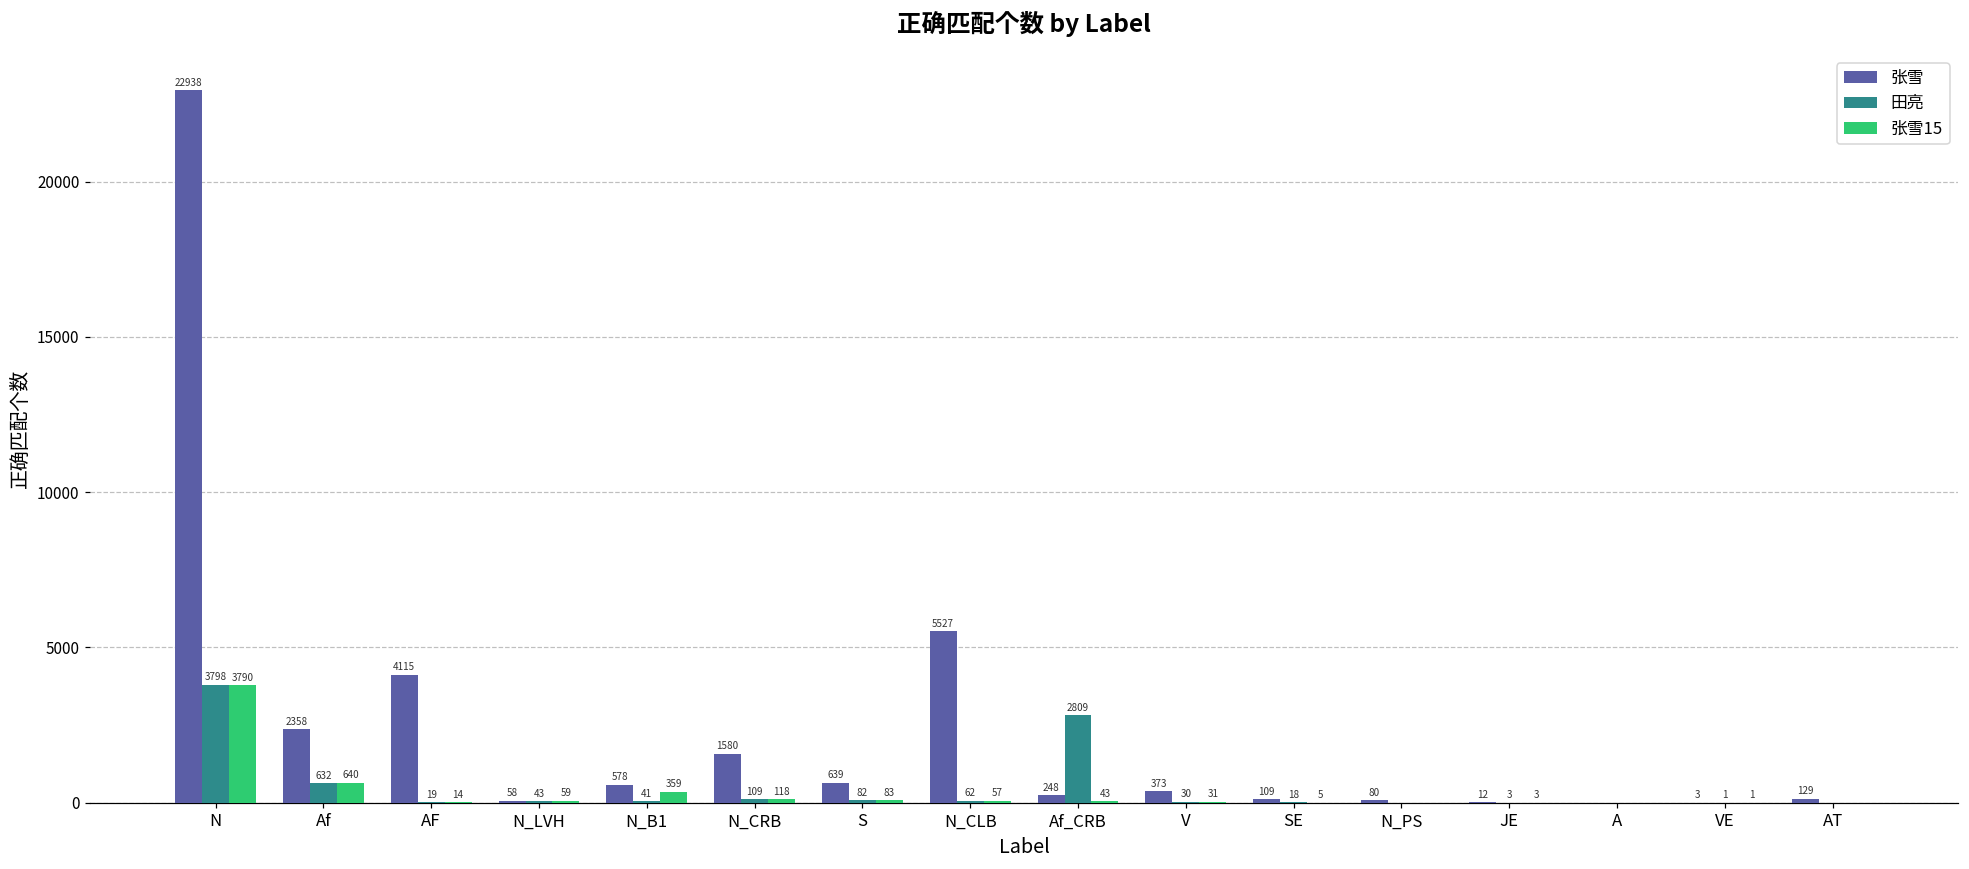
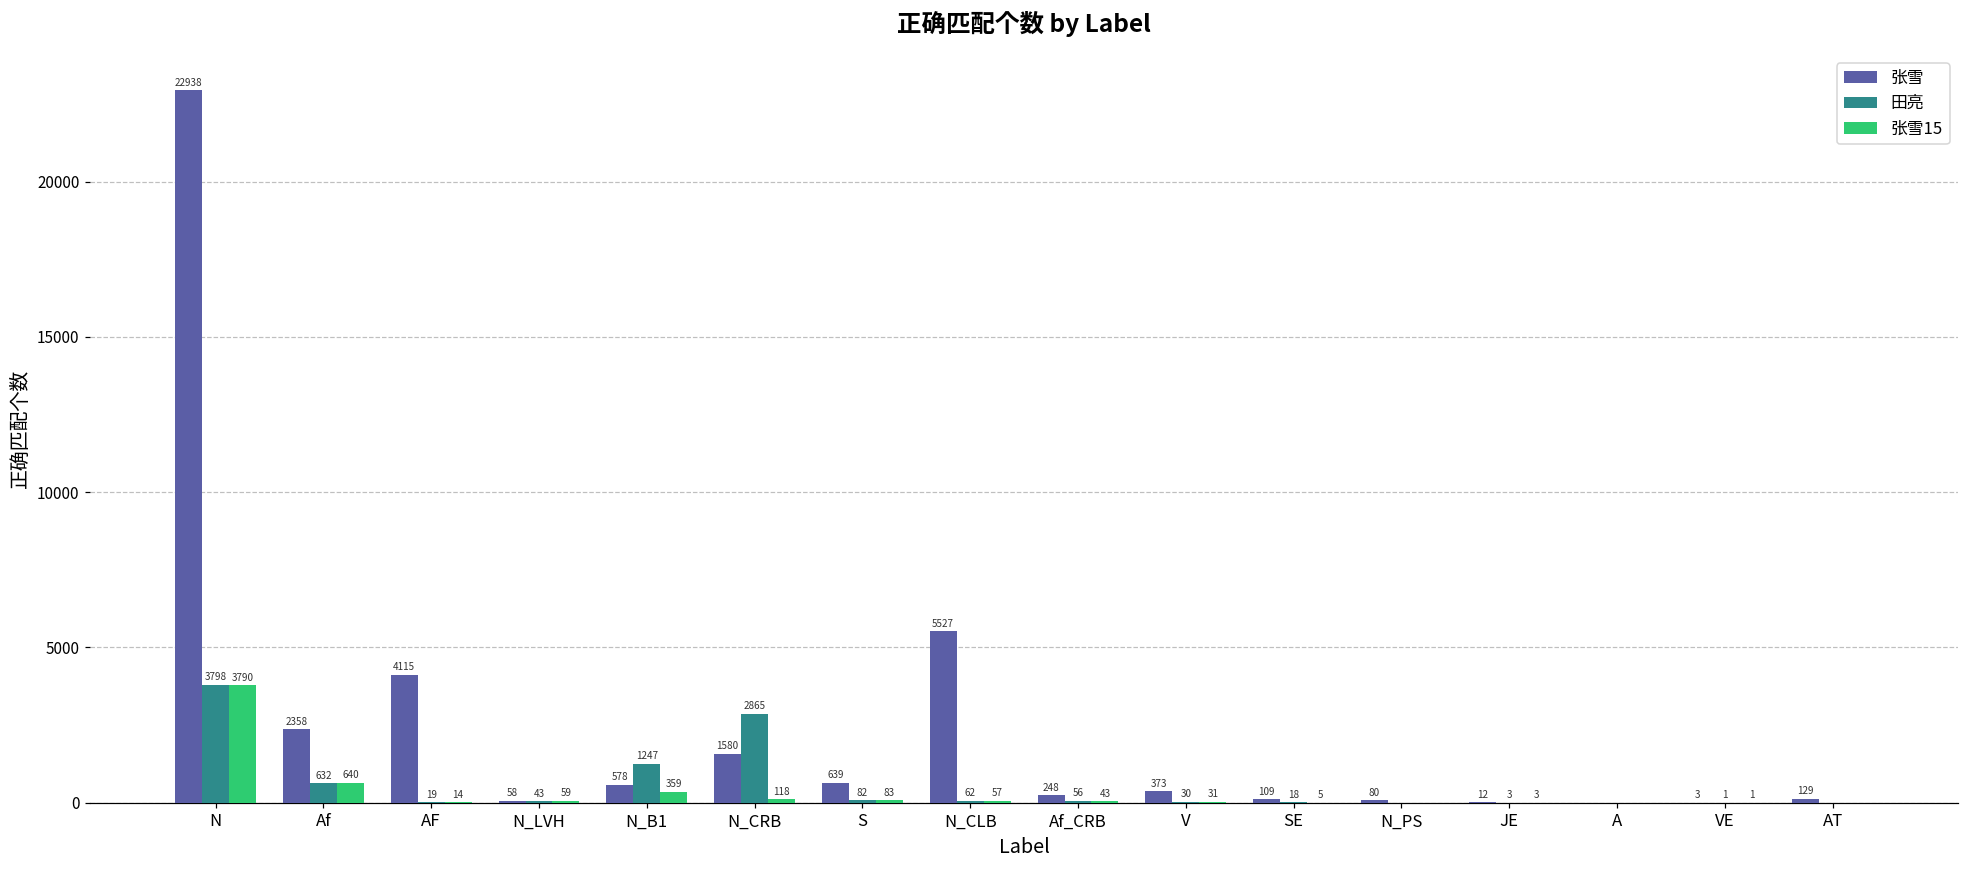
  {
    "张雪": {
      "N": 22938,
      "Af": 2358,
      "AF": 4115,
      "N_LVH": 58,
      "N_B1": 578,
      "N_CRB": 1580,
      "S": 639,
      "N_CLB": 5527,
      "Af_CRB": 248,
      "V": 373,
      "SE": 109,
      "N_PS": 80,
      "JE": 12,
      "VE": 3,
      "AT": 129
    },
    "田亮": {
      "N": 3798,
      "Af": 632,
      "AF": 19,
      "N_LVH": 43,
-     "N_B1": 41,
-     "N_CRB": 109,
+     "N_B1": 1247,
+     "N_CRB": 2865,
      "S": 82,
      "N_CLB": 62,
-     "Af_CRB": 2809,
+     "Af_CRB": 56,
      "V": 30,
      "SE": 18,
      "JE": 3,
      "VE": 1
    },
    "张雪15": {
      "N": 3790,
      "Af": 640,
      "AF": 14,
      "N_LVH": 59,
      "N_B1": 359,
      "N_CRB": 118,
      "S": 83,
      "N_CLB": 57,
      "Af_CRB": 43,
      "V": 31,
      "SE": 5,
      "JE": 3,
      "VE": 1
    }
  }
